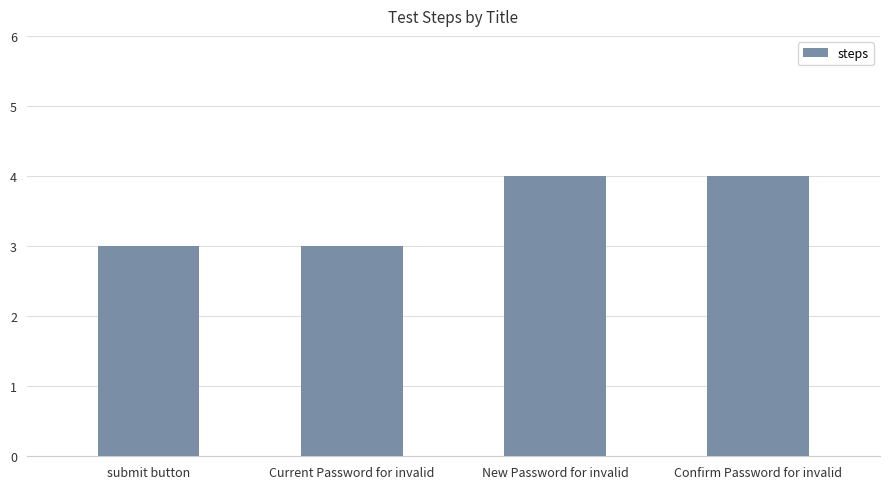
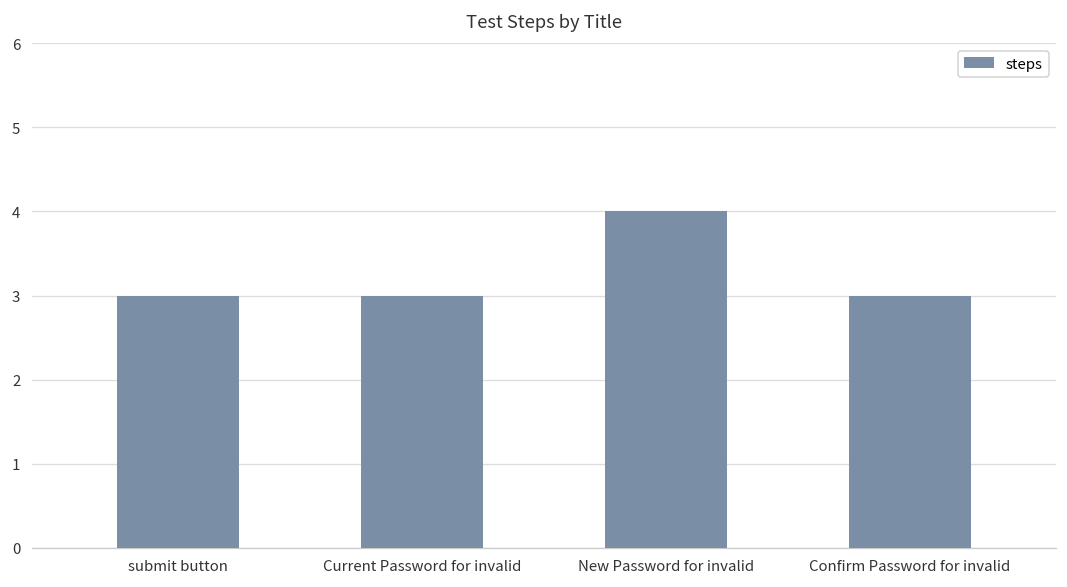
  {
    "submit button": 3,
    "Current Password for invalid": 3,
    "New Password for invalid": 4,
-   "Confirm Password for invalid": 4
+   "Confirm Password for invalid": 3
  }
